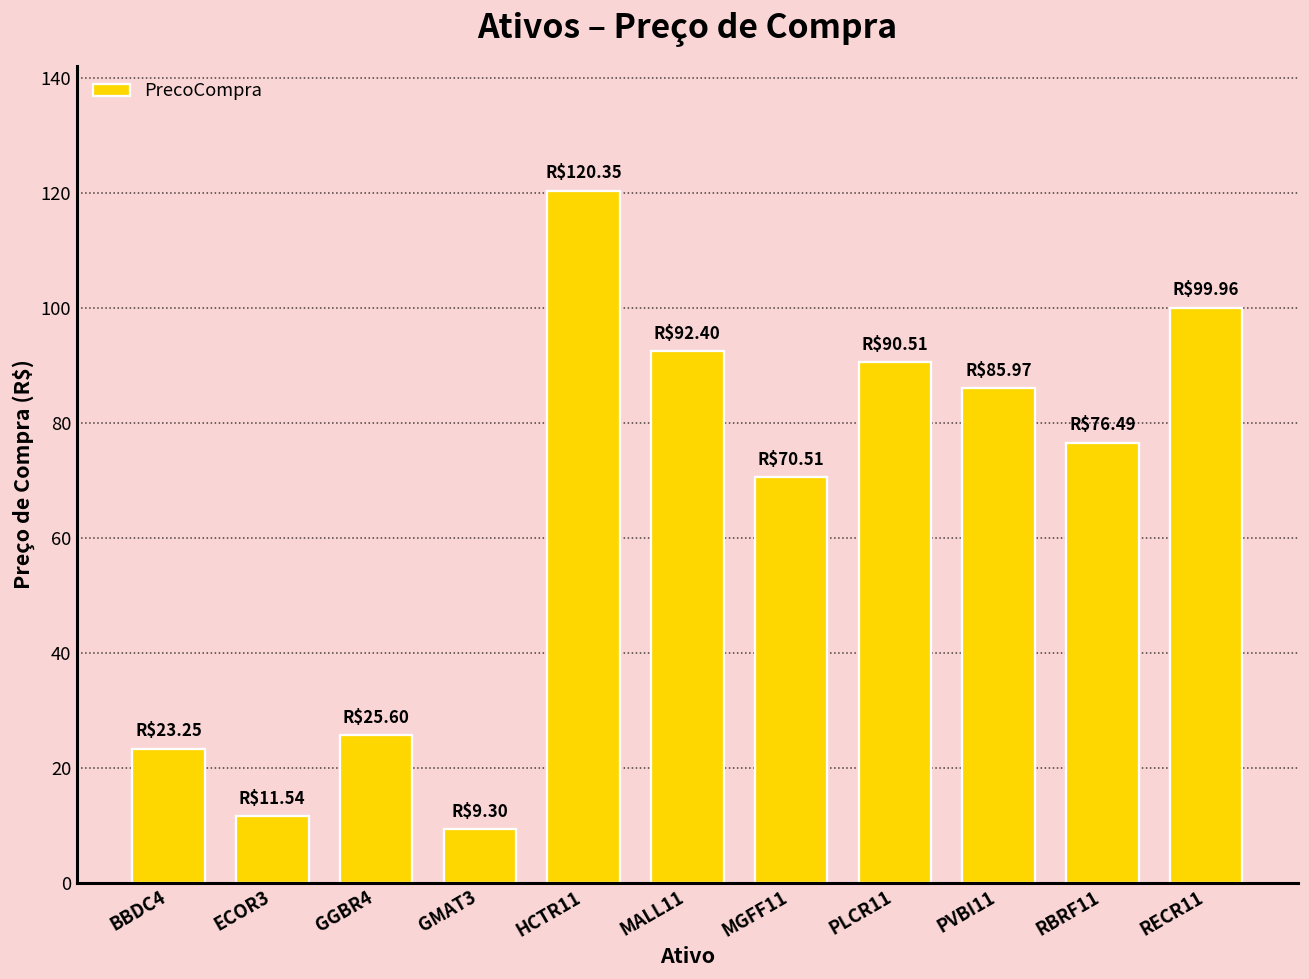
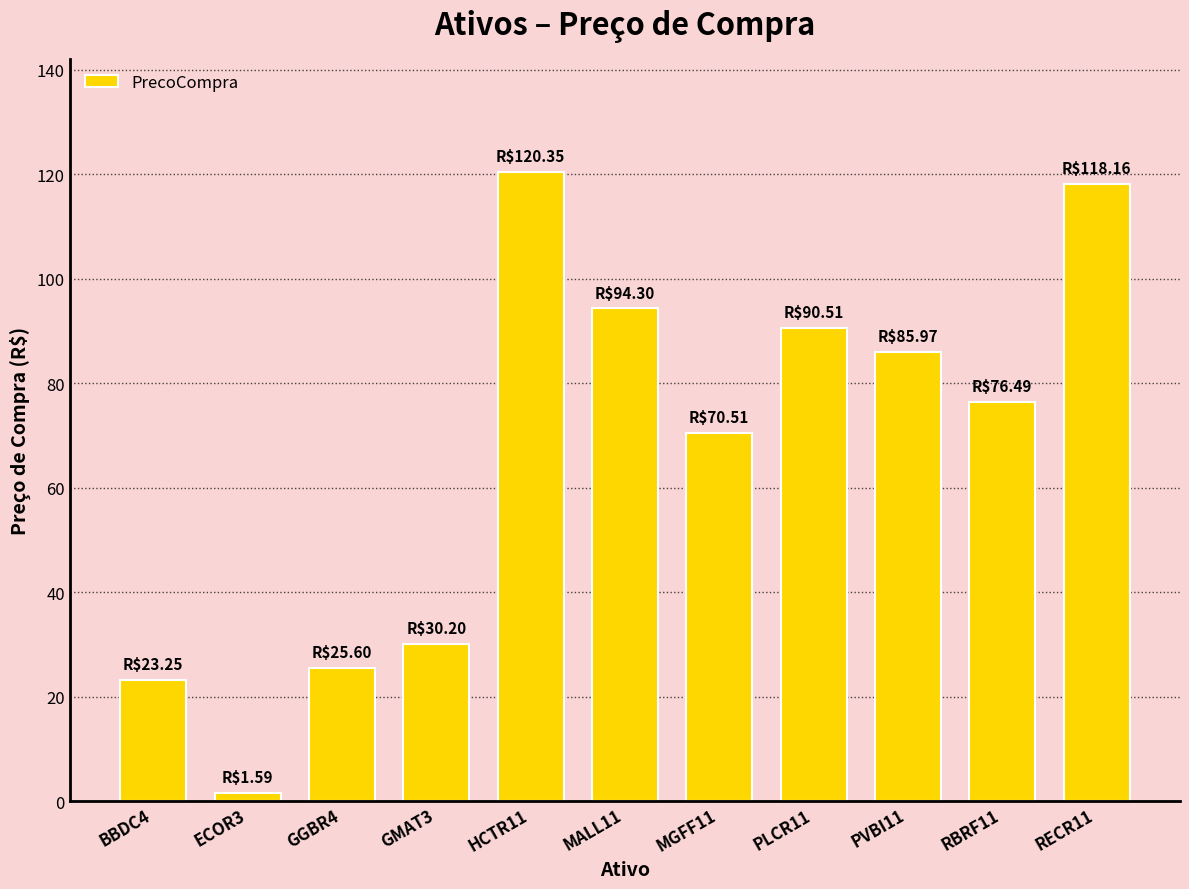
  {
    "BBDC4": "$23.25",
-   "ECOR3": "$11.54",
+   "ECOR3": "$1.59",
    "GGBR4": "$25.60",
-   "GMAT3": "$9.30",
+   "GMAT3": "$30.20",
    "HCTR11": "$120.35",
-   "MALL11": "$92.40",
+   "MALL11": "$94.30",
    "MGFF11": "$70.51",
    "PLCR11": "$90.51",
    "PVBI11": "$85.97",
    "RBRF11": "$76.49",
-   "RECR11": "$99.96"
+   "RECR11": "$118.16"
  }
